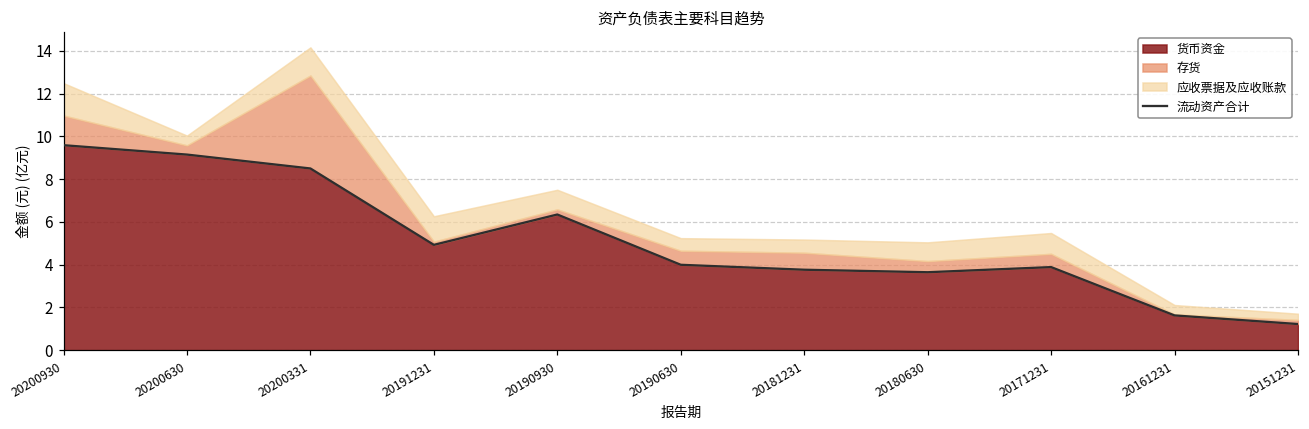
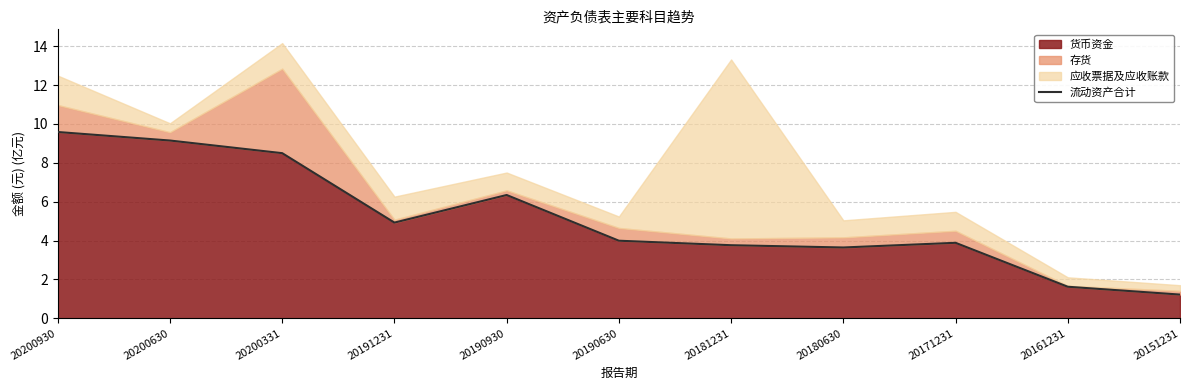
  {
    "货币资金": {
      "20200930": 9.6,
      "20200630": 9.1,
      "20200331": 8.5,
      "20191231": 4.9,
      "20190930": 6.3,
      "20190630": 4.0,
      "20181231": 3.8,
      "20180630": 3.6,
      "20171231": 3.9,
      "20151231": 1.2
    },
    "存货": {
      "20200930": 1.4,
      "20200630": 0.4,
      "20200331": 4.3,
      "20191231": 0.1,
      "20190930": 0.2,
      "20190630": 0.7,
-     "20181231": 0.8,
+     "20181231": 0.3,
      "20180630": 0.5,
      "20171231": 0.6,
      "20151231": 0.2
    },
    "应收票据及应收账款": {
      "20200930": 1.5,
      "20200630": 0.5,
      "20200331": 1.3,
      "20191231": 1.2,
      "20190930": 0.9,
      "20190630": 0.6,
-     "20181231": 0.6,
+     "20181231": 9.2,
      "20180630": 0.9,
      "20171231": 1.0,
      "20161231": 0.4,
      "20151231": 0.3
    }
  }
